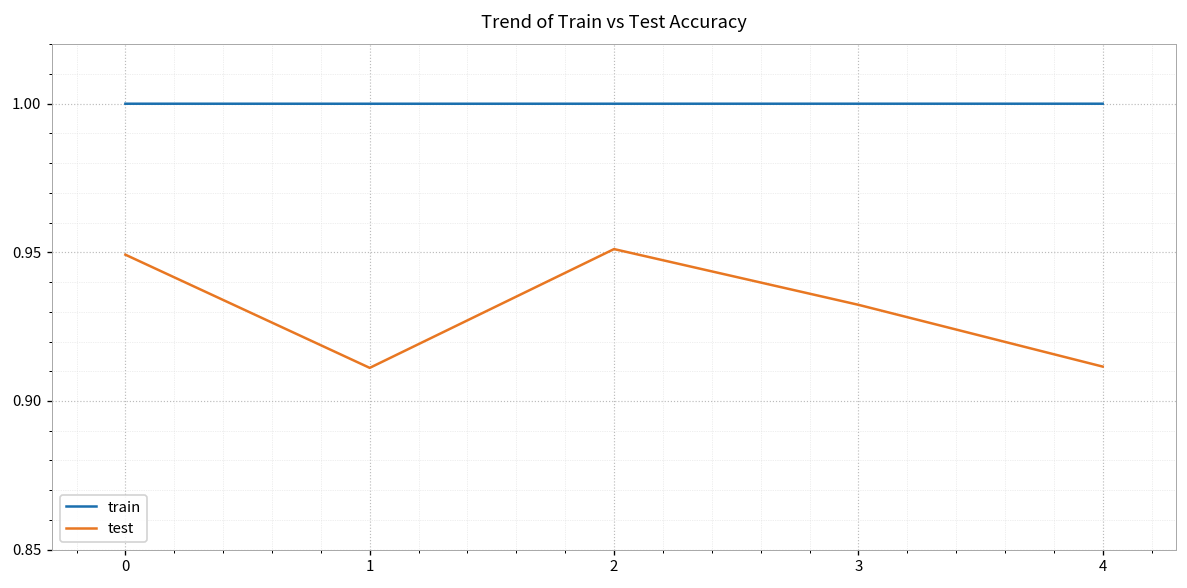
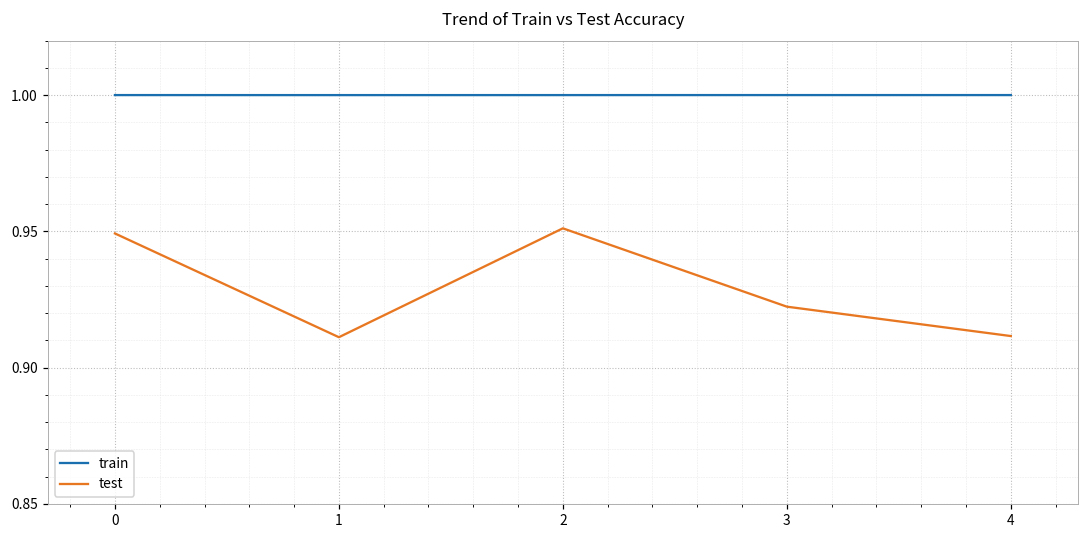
  {
    "train": {
      "0": 1.000,
      "1": 1.000,
      "2": 1.000,
      "3": 1.000,
      "4": 1.000
    },
    "test": {
      "0": 0.949,
      "1": 0.911,
      "2": 0.951,
-     "3": 0.932,
+     "3": 0.922,
      "4": 0.912
    }
  }
